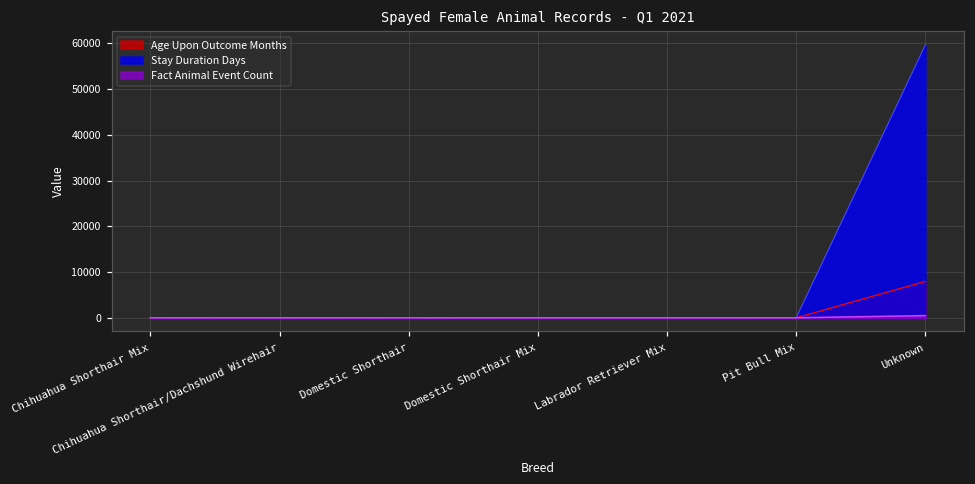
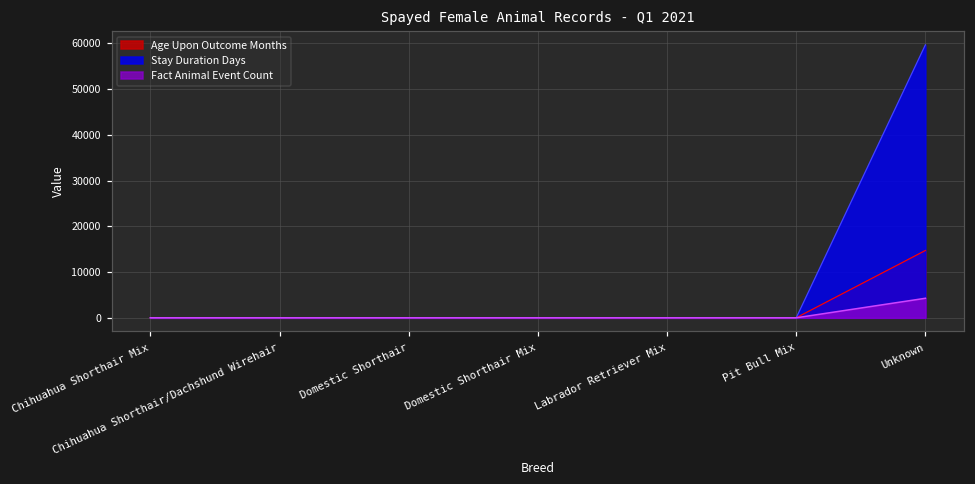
  {
    "Age Upon Outcome Months": {
-     "Unknown": 8000
+     "Unknown": 15000
    },
    "Stay Duration Days": {
      "Unknown": 60000
    },
    "Fact Animal Event Count": {
-     "Unknown": 0
+     "Unknown": 4000
    }
  }
